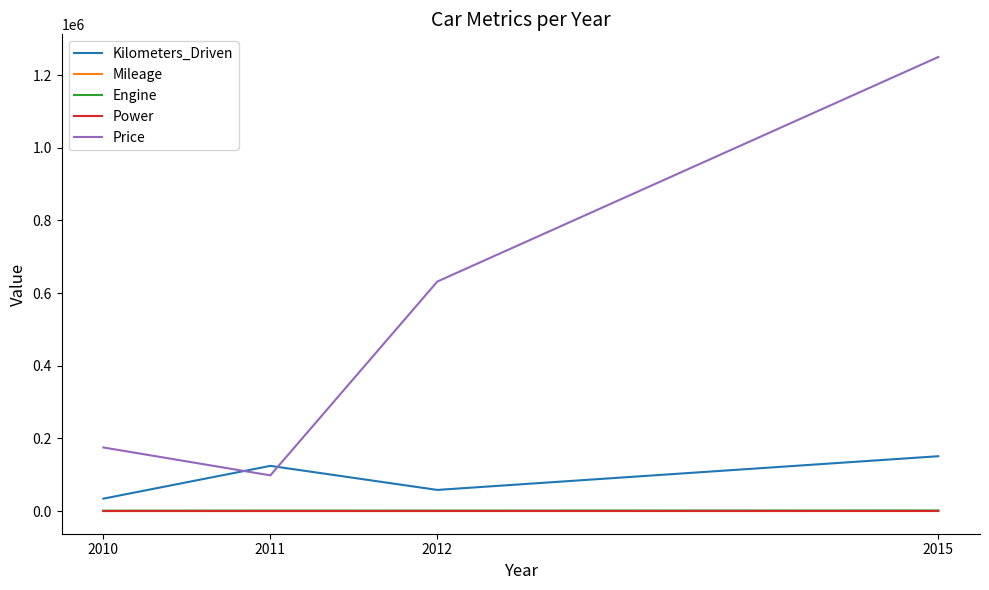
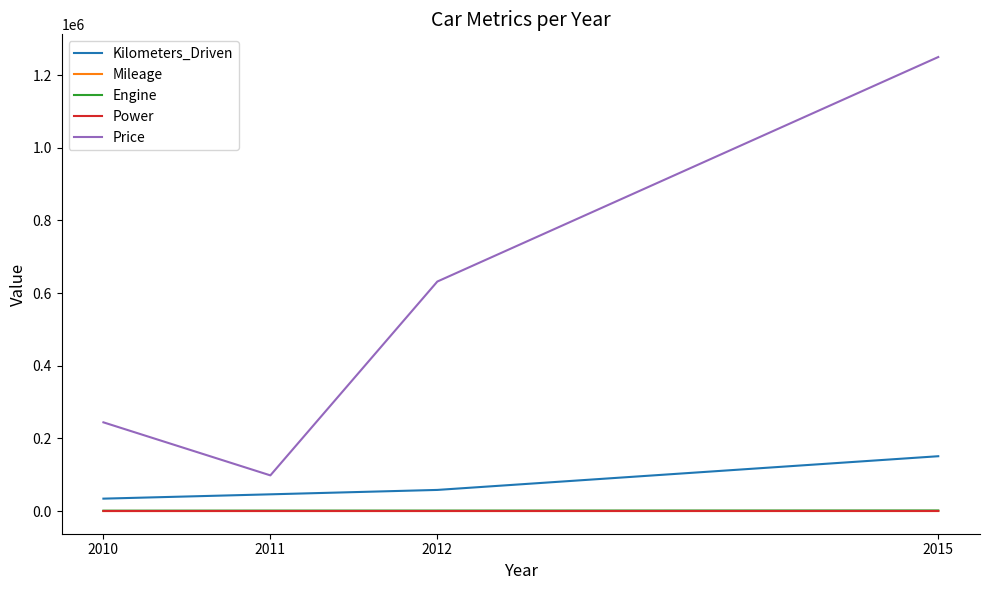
  {
    "Kilometers_Driven": {
      "2010": 30000,
-     "2011": 120000,
+     "2011": 50000,
      "2012": 60000,
      "2015": 150000
    },
    "Price": {
-     "2010": 180000,
+     "2010": 240000,
      "2011": 100000,
      "2012": 630000,
      "2015": 1250000
    }
  }
